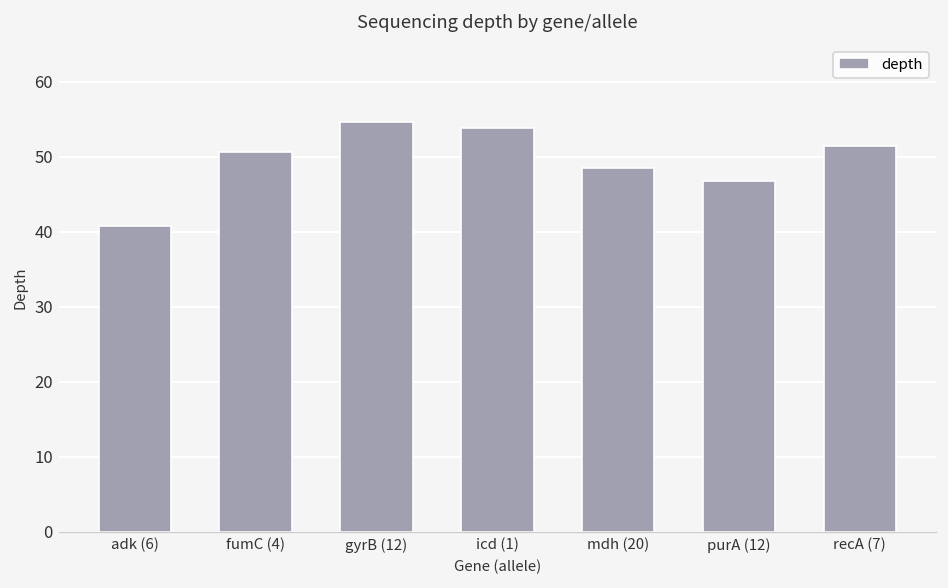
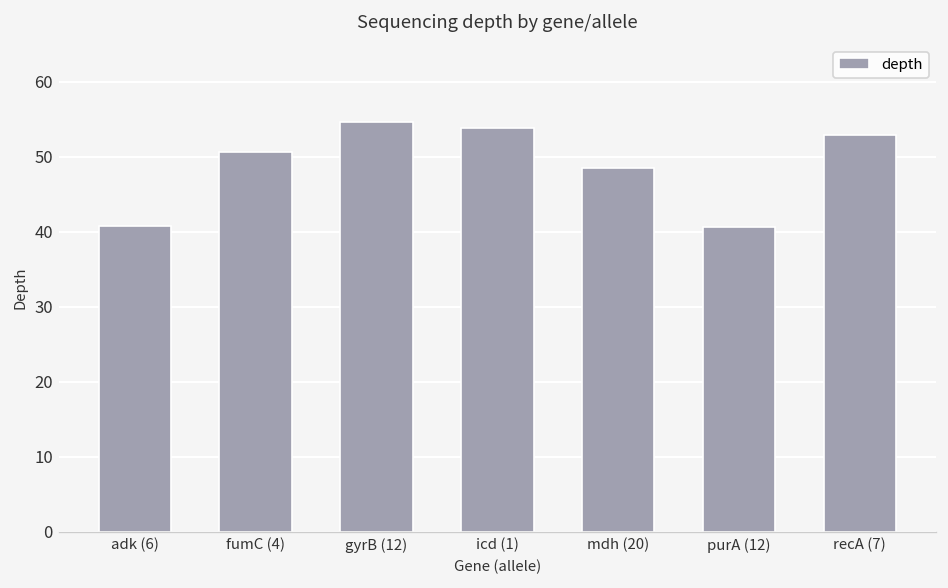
  {
    "adk (6)": 41,
    "fumC (4)": 51,
    "gyrB (12)": 55,
    "icd (1)": 54,
    "mdh (20)": 49,
-   "purA (12)": 47,
-   "recA (7)": 51
+   "purA (12)": 41,
+   "recA (7)": 53
  }
